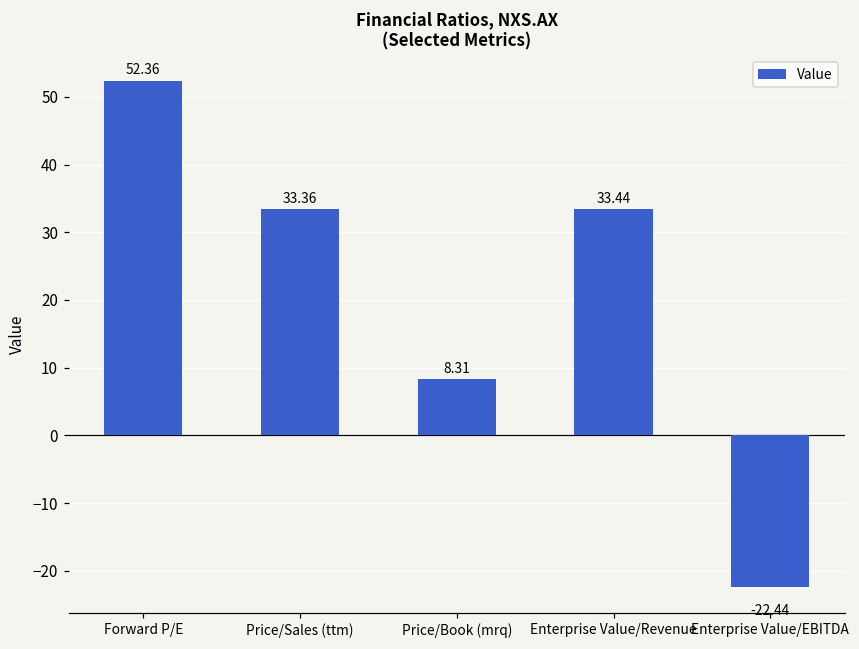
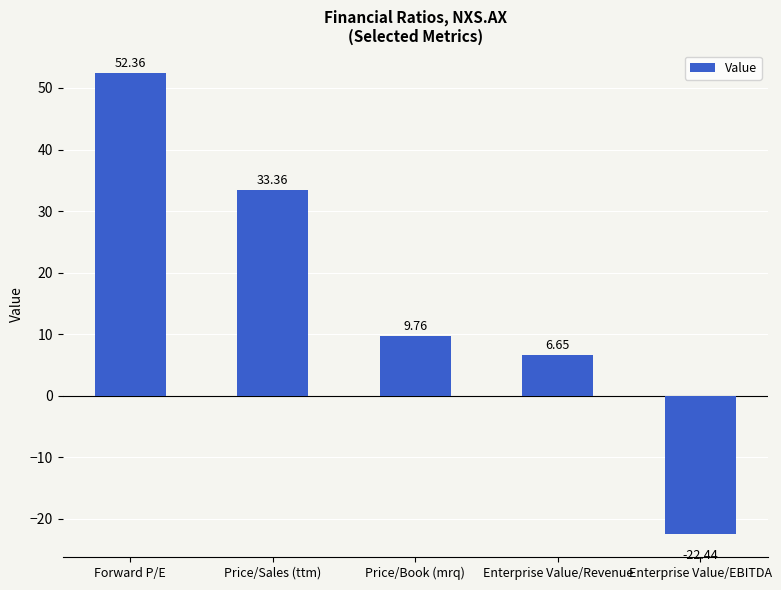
  {
    "Forward P/E": 52.36,
    "Price/Sales (ttm)": 33.36,
-   "Price/Book (mrq)": 8.31,
-   "Enterprise Value/Revenue": 33.44,
+   "Price/Book (mrq)": 9.76,
+   "Enterprise Value/Revenue": 6.65,
    "Enterprise Value/EBITDA": -22.44
  }
